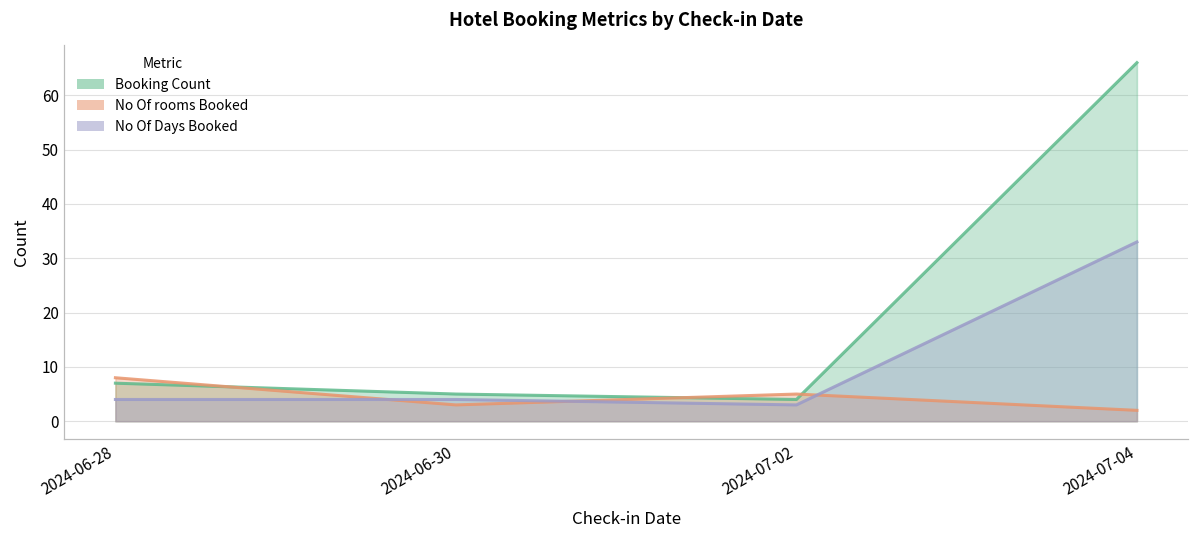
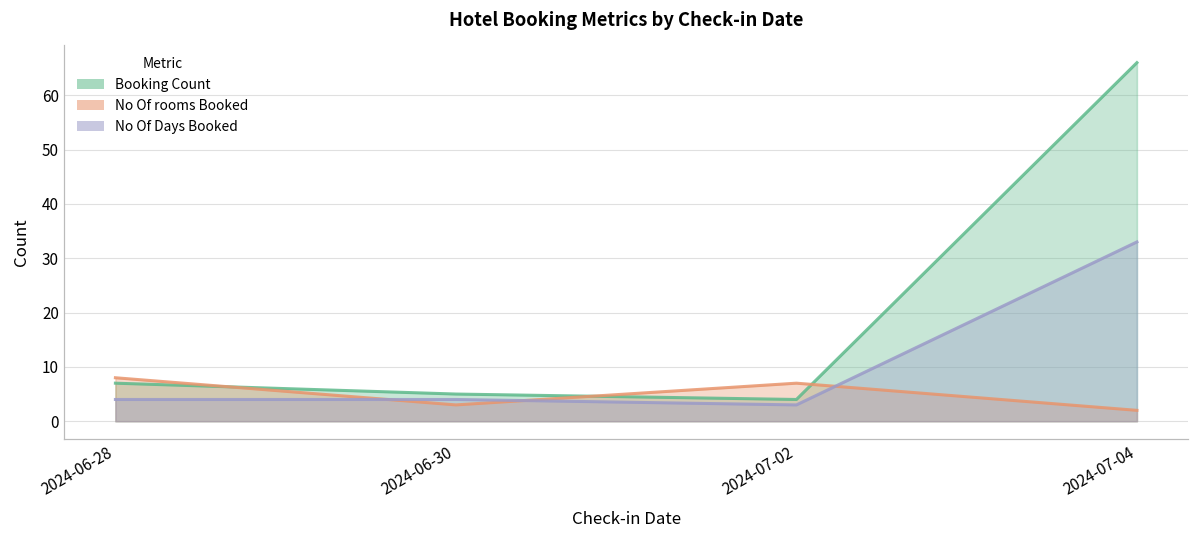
  {
    "No Of rooms Booked": {
      "2024-06-28": 8,
      "2024-06-30": 3,
-     "2024-07-02": 5,
+     "2024-07-02": 7,
      "2024-07-04": 2
    }
  }
